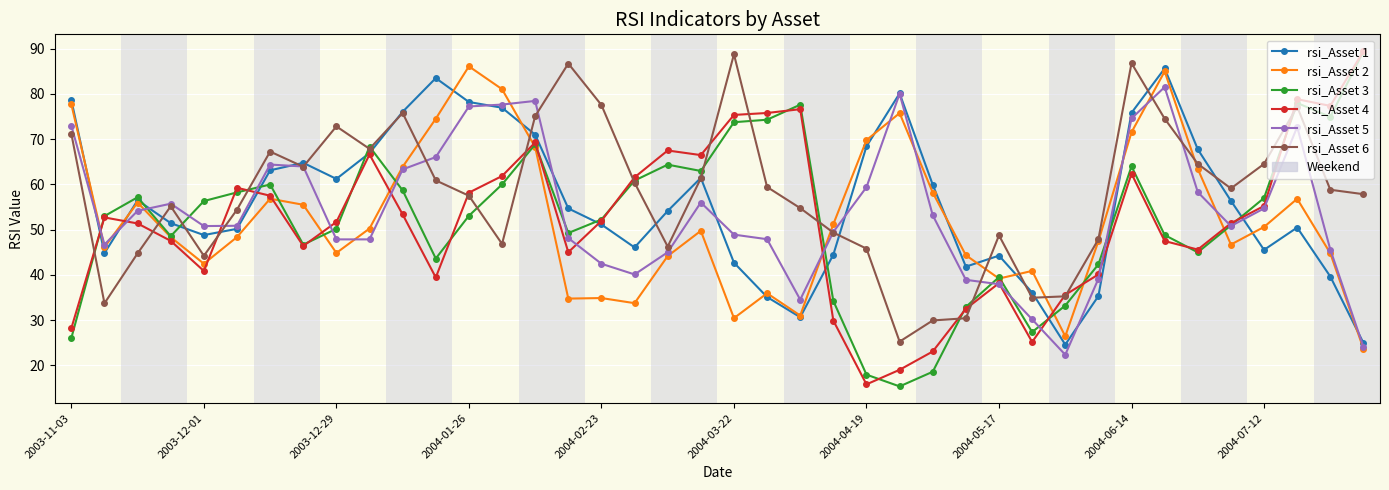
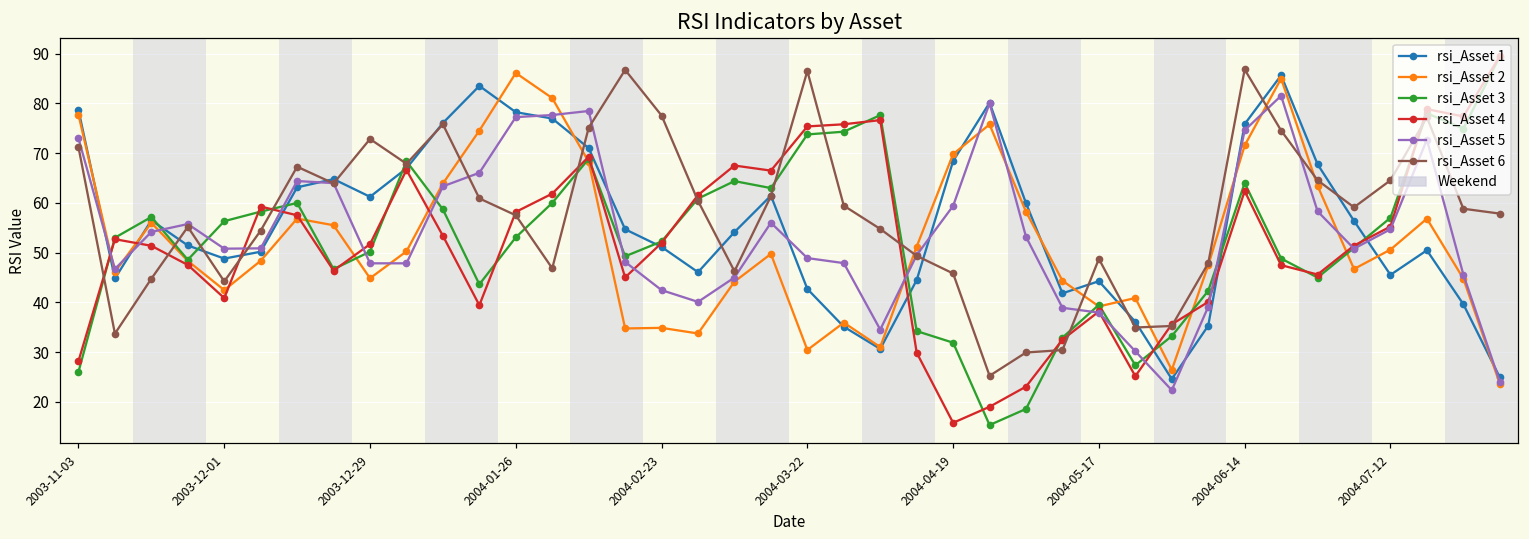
  {
    "rsi_Asset 1": {
      "2003-11-03": 79,
      "2003-12-01": 49,
      "2003-12-29": 61,
      "2004-01-26": 78,
      "2004-02-23": 51,
      "2004-03-22": 43,
      "2004-04-19": 68,
      "2004-05-17": 44,
      "2004-06-14": 76,
      "2004-07-12": 46
    },
    "rsi_Asset 2": {
      "2003-11-03": 78,
      "2003-12-01": 42,
      "2003-12-29": 45,
      "2004-01-26": 86,
      "2004-02-23": 35,
      "2004-03-22": 30,
      "2004-04-19": 70,
      "2004-06-14": 72,
      "2004-07-12": 51
    },
    "rsi_Asset 3": {
      "2003-11-03": 26,
      "2003-12-01": 56,
      "2003-12-29": 50,
      "2004-01-26": 53,
      "2004-03-22": 74,
-     "2004-04-19": 18,
+     "2004-04-19": 32,
      "2004-06-14": 64,
      "2004-07-12": 57
    },
    "rsi_Asset 4": {
      "2003-11-03": 28,
      "2003-12-01": 41,
      "2003-12-29": 52,
      "2004-01-26": 58,
      "2004-03-22": 75,
      "2004-04-19": 16,
      "2004-06-14": 62
    },
    "rsi_Asset 5": {
      "2003-11-03": 73,
      "2003-12-01": 51,
      "2003-12-29": 48,
      "2004-01-26": 77,
      "2004-02-23": 42,
      "2004-03-22": 49,
      "2004-04-19": 59,
      "2004-06-14": 75
    },
    "rsi_Asset 6": {
      "2003-11-03": 71,
      "2003-12-01": 44,
      "2003-12-29": 73,
      "2004-01-26": 58,
      "2004-02-23": 78,
-     "2004-03-22": 89,
+     "2004-03-22": 86,
      "2004-04-19": 46,
      "2004-05-17": 49,
      "2004-06-14": 87,
      "2004-07-12": 65
    }
  }
